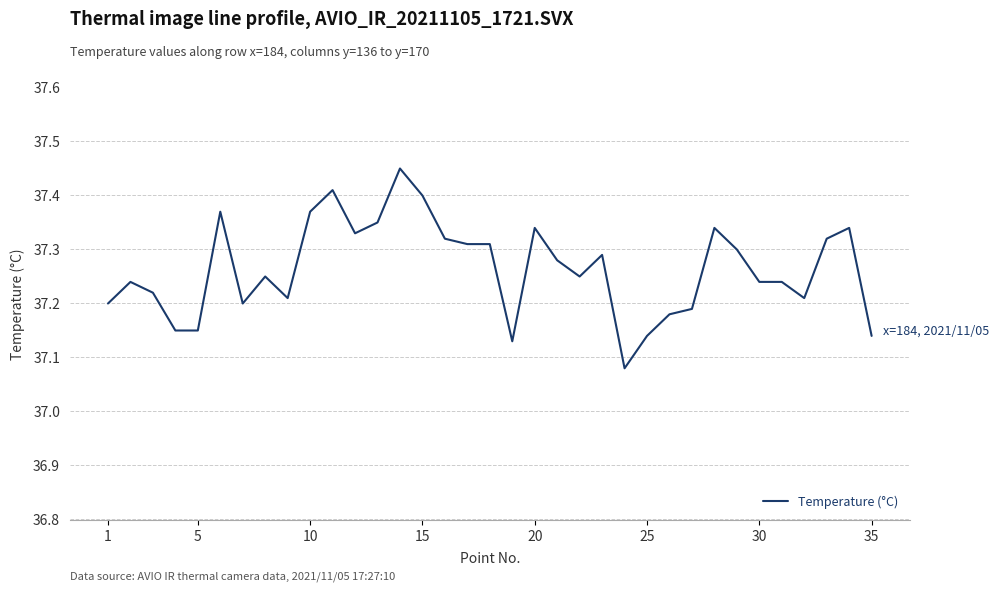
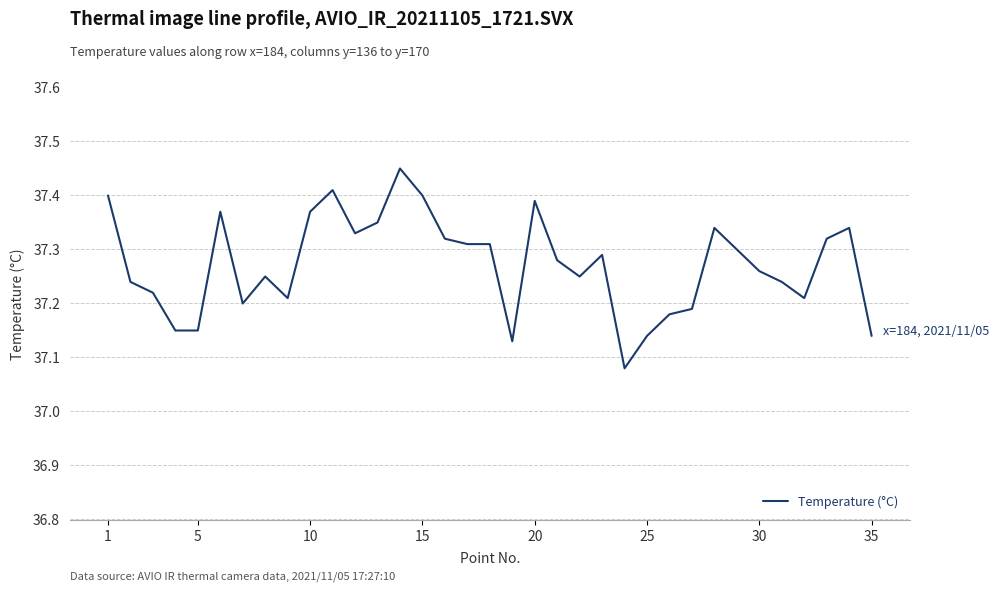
  {
-   "1": 37.2,
+   "1": 37.4,
    "5": 37.15,
    "10": 37.37,
    "15": 37.40,
-   "20": 37.34,
+   "20": 37.39,
    "25": 37.14,
-   "30": 37.24
+   "30": 37.26
  }
